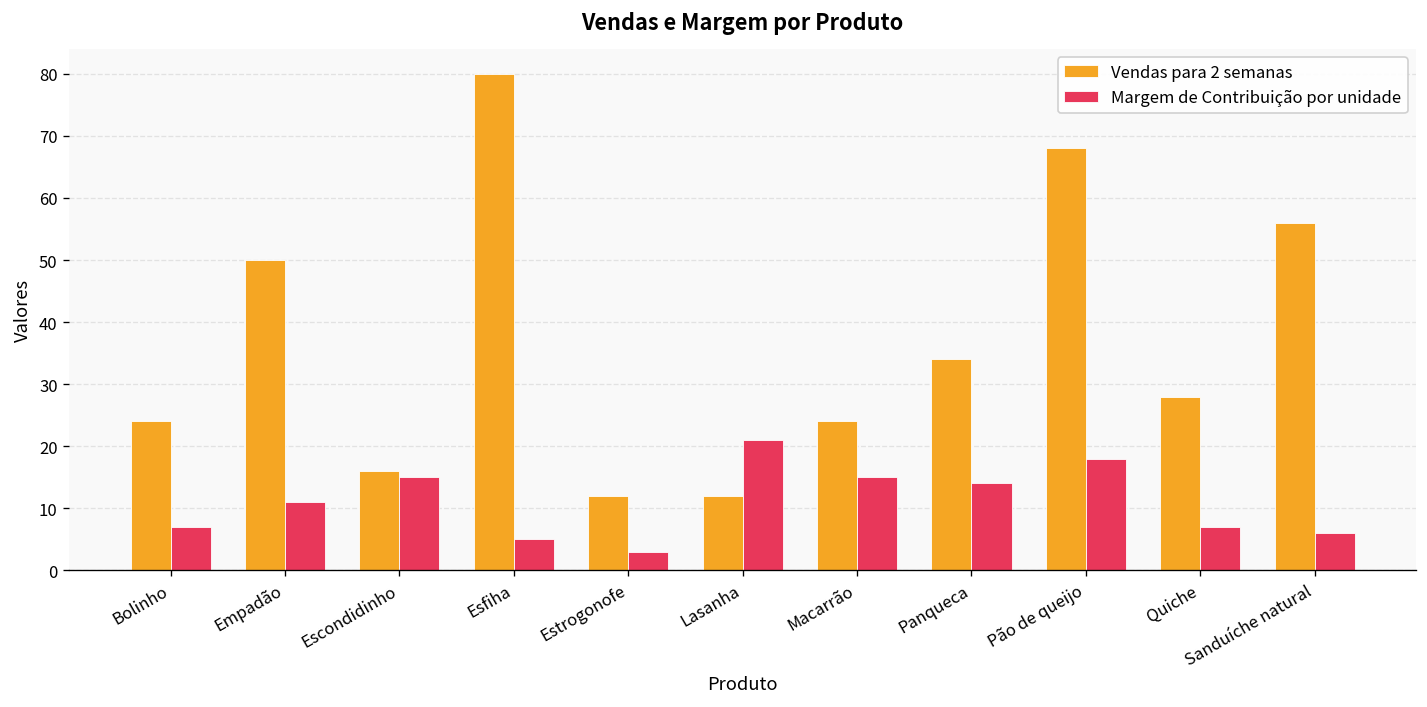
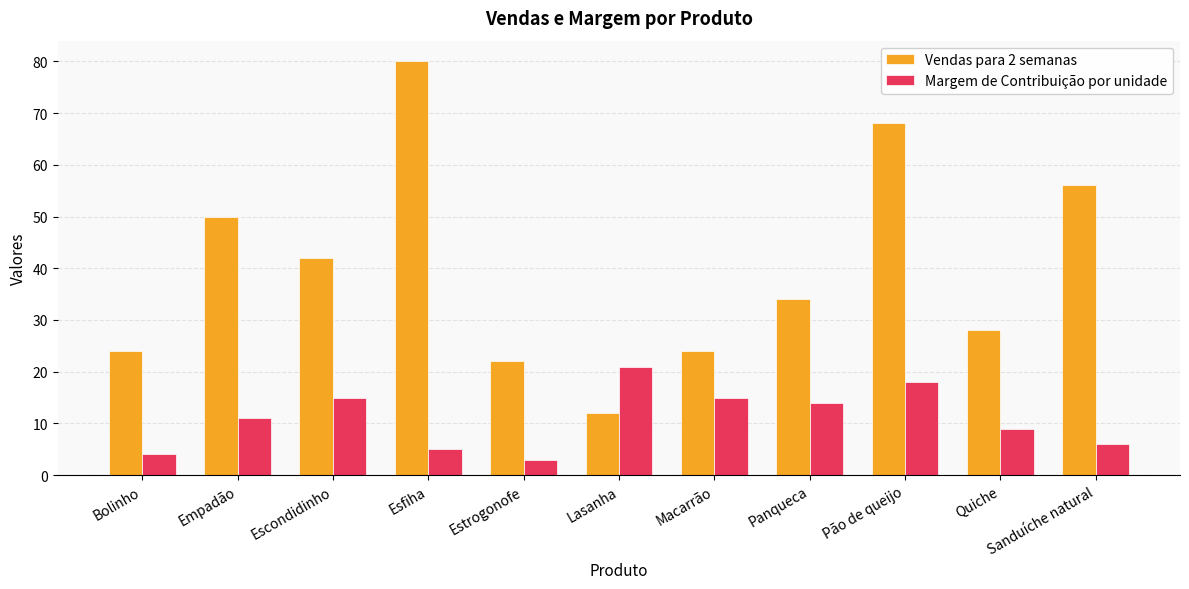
  {
    "Vendas para 2 semanas": {
      "Bolinho": 24,
      "Empadão": 50,
-     "Escondidinho": 16,
+     "Escondidinho": 42,
      "Esfiha": 80,
-     "Estrogonofe": 12,
+     "Estrogonofe": 22,
      "Lasanha": 12,
      "Macarrão": 24,
      "Panqueca": 34,
      "Pão de queijo": 68,
      "Quiche": 28,
      "Sanduíche natural": 56
    },
    "Margem de Contribuição por unidade": {
-     "Bolinho": 7,
+     "Bolinho": 4,
      "Empadão": 11,
      "Escondidinho": 15,
      "Esfiha": 5,
      "Estrogonofe": 3,
      "Lasanha": 21,
      "Macarrão": 15,
      "Panqueca": 14,
      "Pão de queijo": 18,
-     "Quiche": 7,
+     "Quiche": 9,
      "Sanduíche natural": 6
    }
  }
